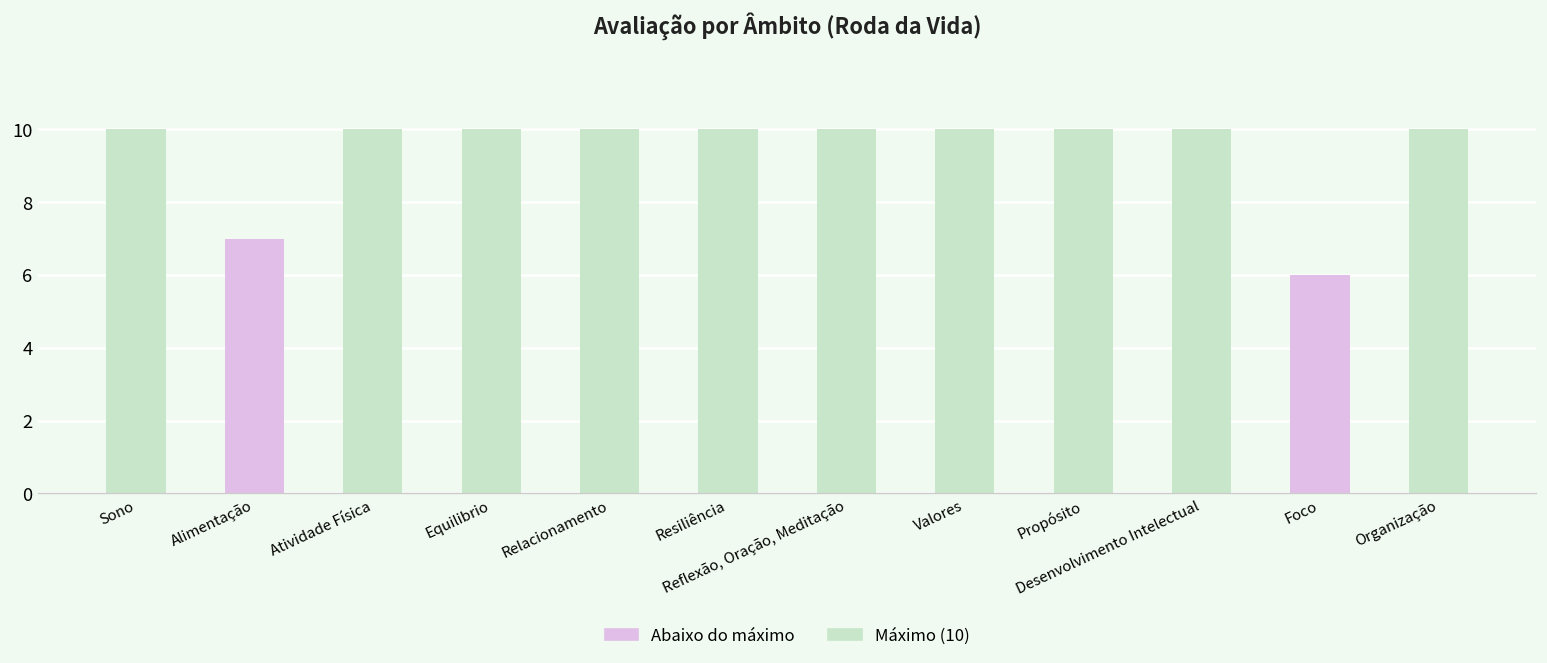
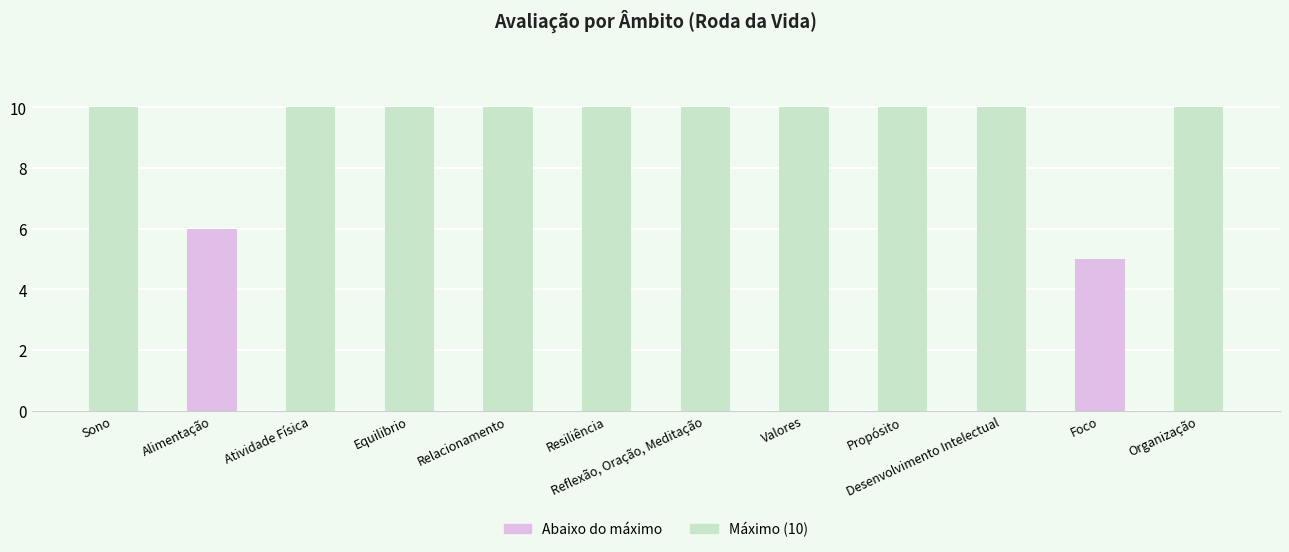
  {
    "Sono": 10,
-   "Alimentação": 7,
+   "Alimentação": 6,
    "Atividade Física": 10,
    "Equilibrio": 10,
    "Relacionamento": 10,
    "Resiliência": 10,
    "Reflexão, Oração, Meditação": 10,
    "Valores": 10,
    "Propósito": 10,
    "Desenvolvimento Intelectual": 10,
-   "Foco": 6,
+   "Foco": 5,
    "Organização": 10
  }
